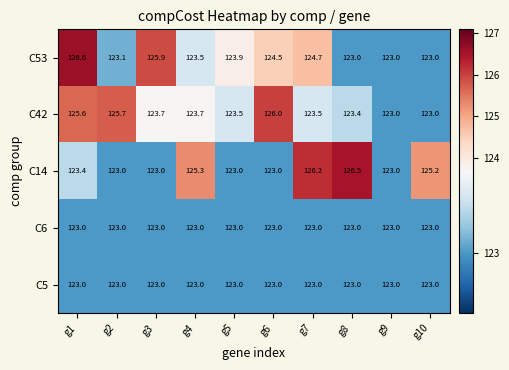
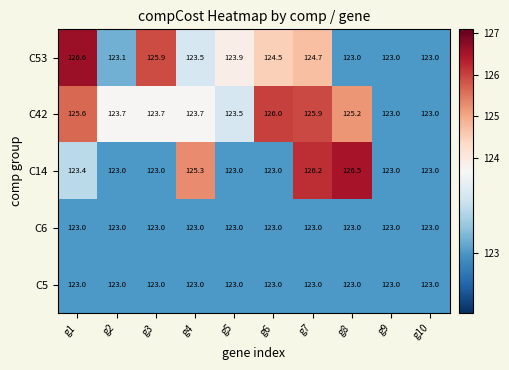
  {
    "C53": {
      "g1": 126.6,
      "g2": 123.1,
      "g3": 125.9,
      "g4": 123.5,
      "g5": 123.9,
      "g6": 124.5,
      "g7": 124.7,
      "g8": 123.0,
      "g9": 123.0,
      "g10": 123.0
    },
    "C42": {
      "g1": 125.6,
-     "g2": 125.7,
+     "g2": 123.7,
      "g3": 123.7,
      "g4": 123.7,
      "g5": 123.5,
      "g6": 126.0,
-     "g7": 123.5,
-     "g8": 123.4,
+     "g7": 125.9,
+     "g8": 125.2,
      "g9": 123.0,
      "g10": 123.0
    },
    "C14": {
      "g1": 123.4,
      "g2": 123.0,
      "g3": 123.0,
      "g4": 125.3,
      "g5": 123.0,
      "g6": 123.0,
      "g7": 126.2,
      "g8": 126.5,
      "g9": 123.0,
-     "g10": 125.2
+     "g10": 123.0
    },
    "C6": {
      "g1": 123.0,
      "g2": 123.0,
      "g3": 123.0,
      "g4": 123.0,
      "g5": 123.0,
      "g6": 123.0,
      "g7": 123.0,
      "g8": 123.0,
      "g9": 123.0,
      "g10": 123.0
    },
    "C5": {
      "g1": 123.0,
      "g2": 123.0,
      "g3": 123.0,
      "g4": 123.0,
      "g5": 123.0,
      "g6": 123.0,
      "g7": 123.0,
      "g8": 123.0,
      "g9": 123.0,
      "g10": 123.0
    }
  }
